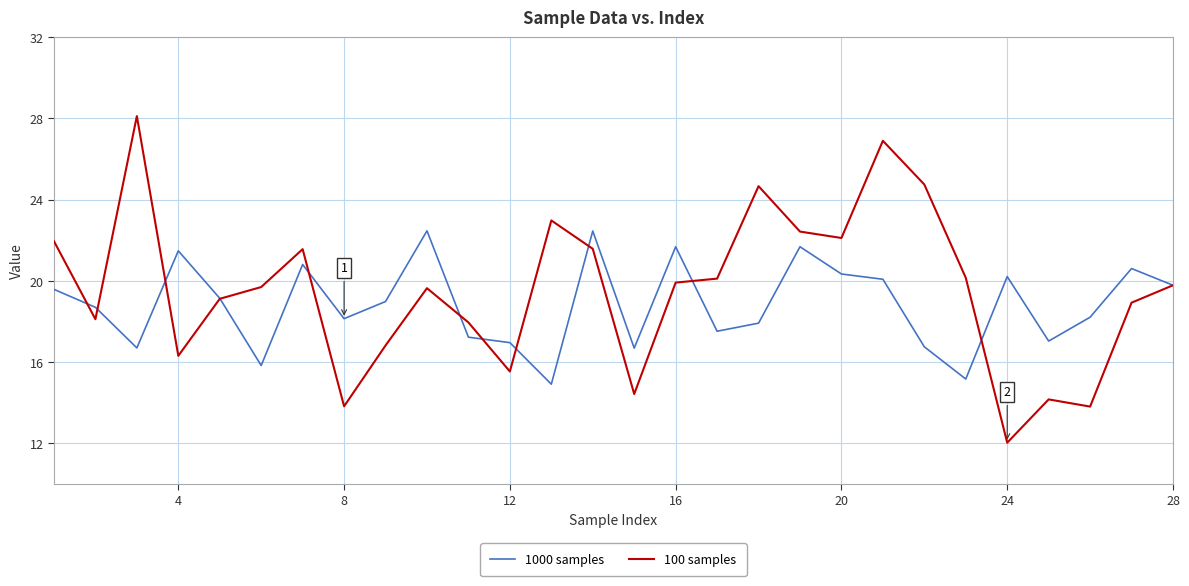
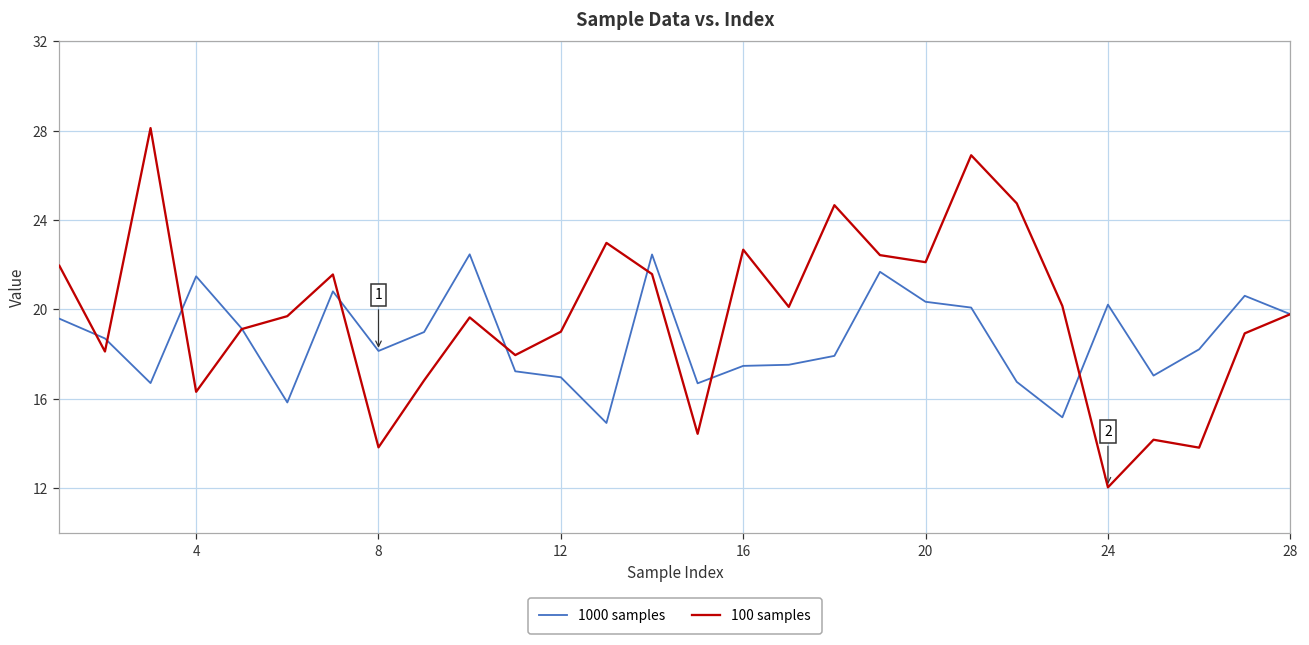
  {
    "1000 samples": {
      "4": 21.5,
      "12": 17.0,
-     "16": 21.7,
+     "16": 17.5,
      "20": 20.3,
      "24": 20.2
    },
    "100 samples": {
      "4": 16.3,
      "8": 13.8,
-     "12": 15.5,
-     "16": 19.9,
+     "12": 19.0,
+     "16": 22.7,
      "20": 22.1
    }
  }
